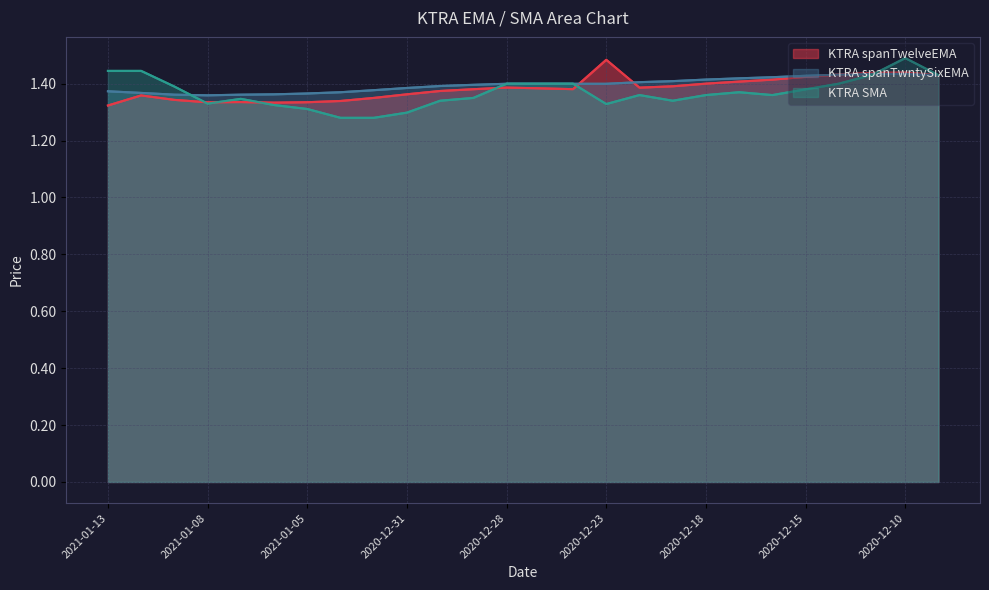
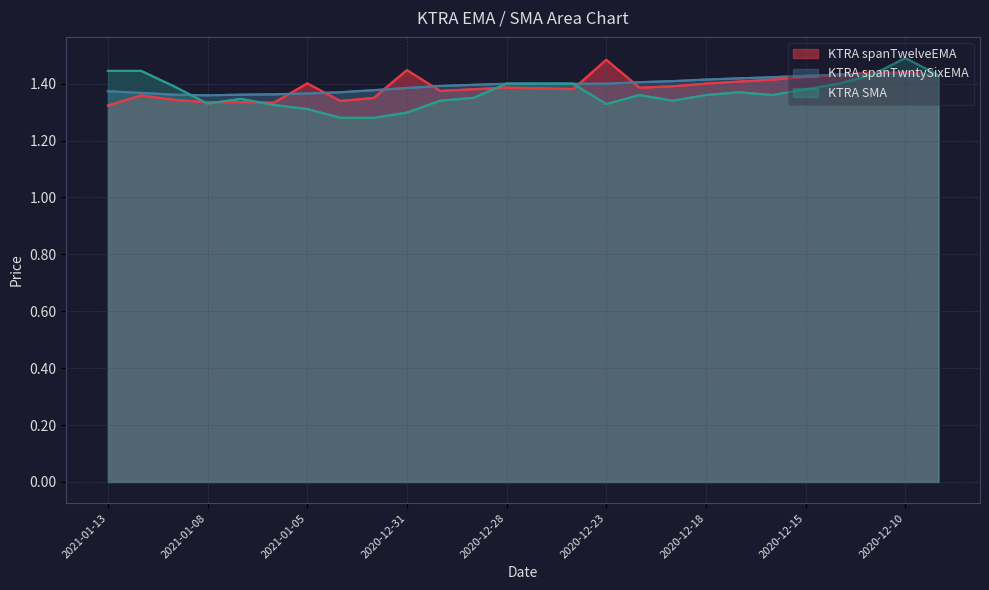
  {
    "KTRA spanTwelveEMA": {
      "2021-01-13": 1.32,
-     "2021-01-05": 1.33,
-     "2020-12-31": 1.36,
+     "2021-01-05": 1.40,
+     "2020-12-31": 1.45,
      "2020-12-23": 1.48,
      "2020-12-18": 1.40
    }
  }
